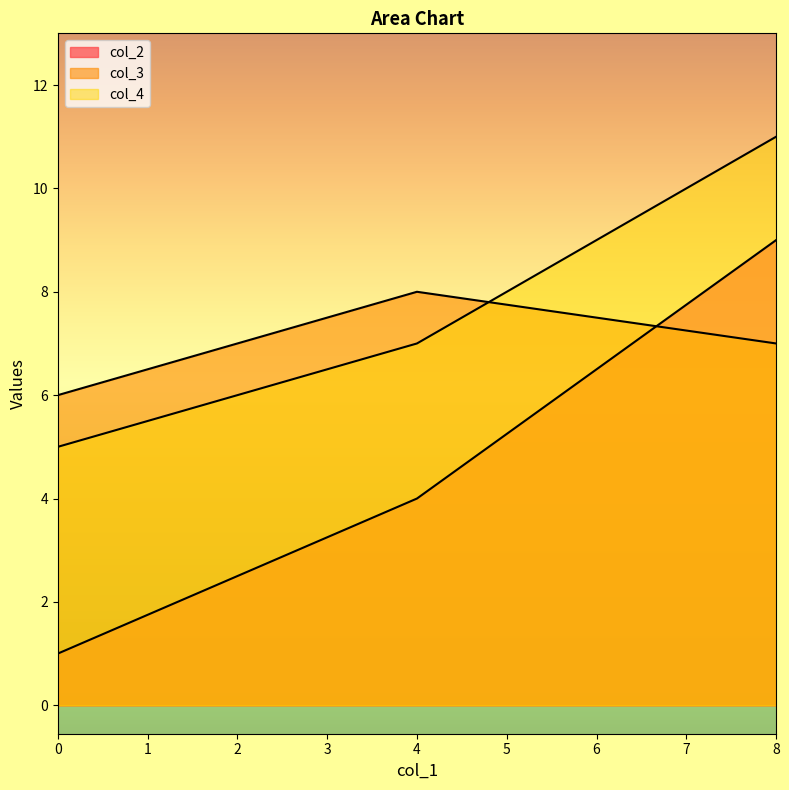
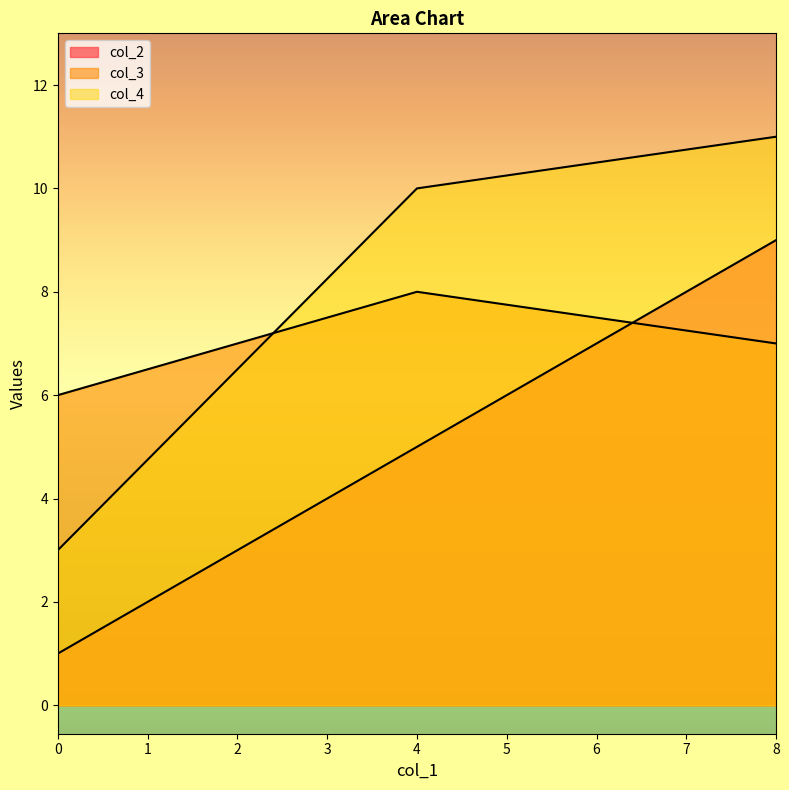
  {
    "col_2": {
      "0": 1,
-     "4": 4,
+     "4": 5,
      "8": 9
    },
    "col_3": {
      "0": 6,
      "4": 8,
      "8": 7
    },
    "col_4": {
-     "0": 5,
-     "4": 7,
+     "0": 3,
+     "4": 10,
      "8": 11
    }
  }
